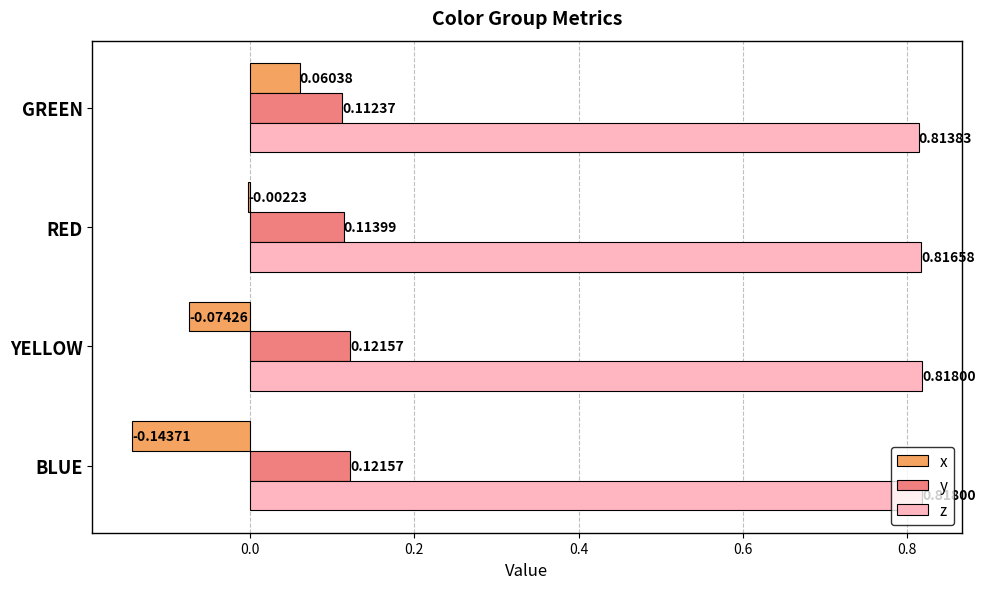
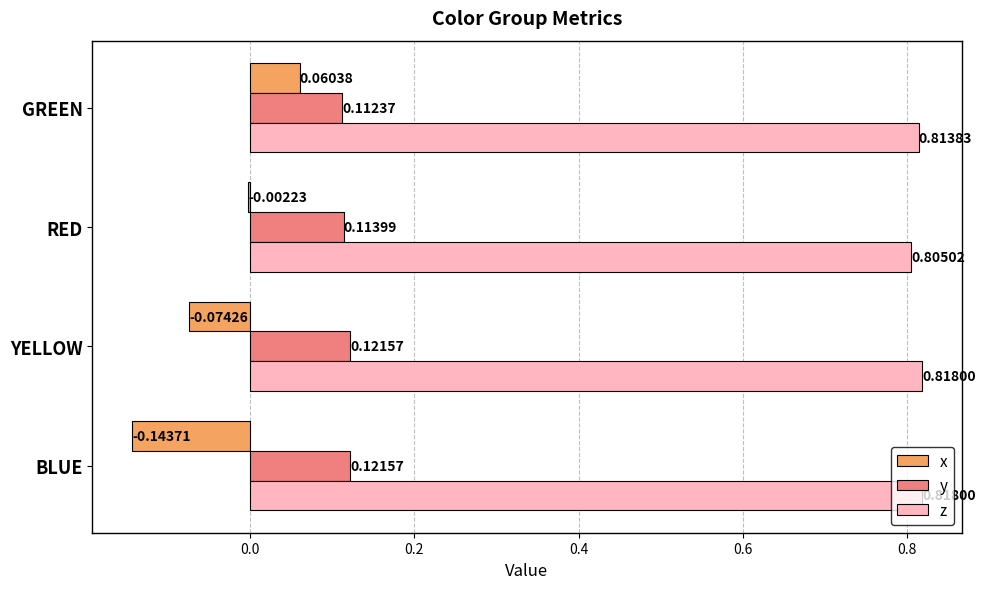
  {
    "z": {
      "GREEN": 0.81383,
-     "RED": 0.81658,
+     "RED": 0.80502,
      "YELLOW": 0.81800
    }
  }
